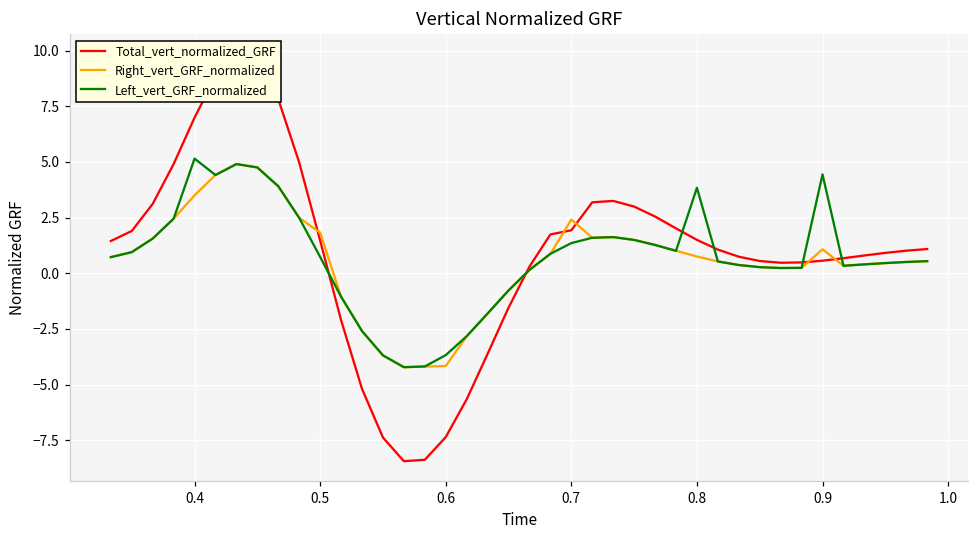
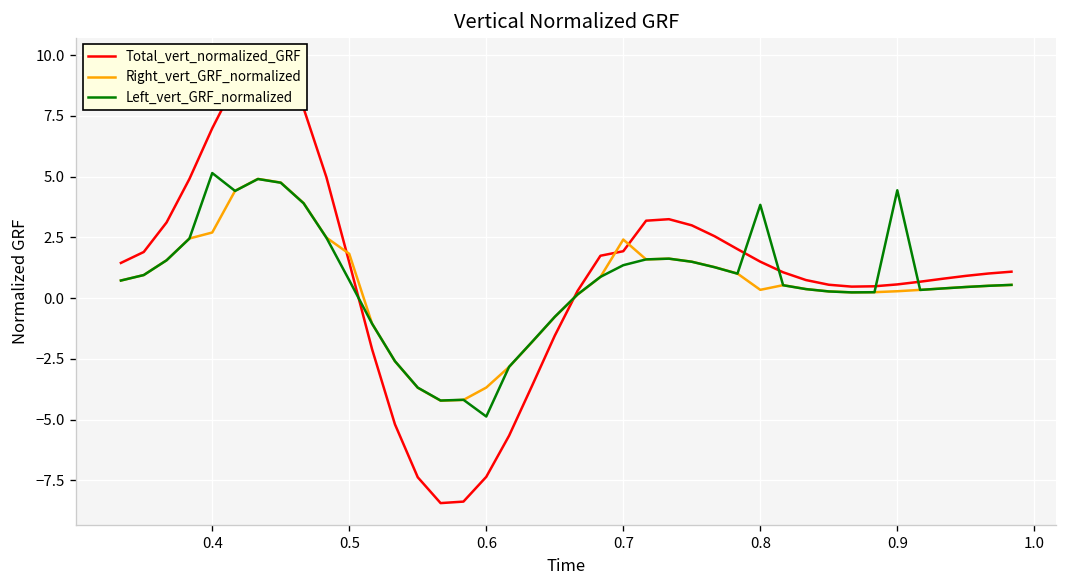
  {
    "Total_vert_normalized_GRF": {
      "0.4": 7.0,
      "0.5": 1.5,
      "0.6": -7.4,
      "0.7": 1.9,
      "0.8": 1.5,
      "0.9": 0.6
    },
    "Right_vert_GRF_normalized": {
-     "0.4": 3.5,
+     "0.4": 2.7,
      "0.5": 1.8,
-     "0.6": -4.2,
+     "0.6": -3.7,
      "0.7": 2.4,
-     "0.8": 0.8,
-     "0.9": 1.1
+     "0.8": 0.3,
+     "0.9": 0.3
    },
    "Left_vert_GRF_normalized": {
      "0.4": 5.1,
      "0.5": 0.7,
-     "0.6": -3.7,
+     "0.6": -4.9,
      "0.7": 1.4,
      "0.8": 3.8,
      "0.9": 4.4
    }
  }
